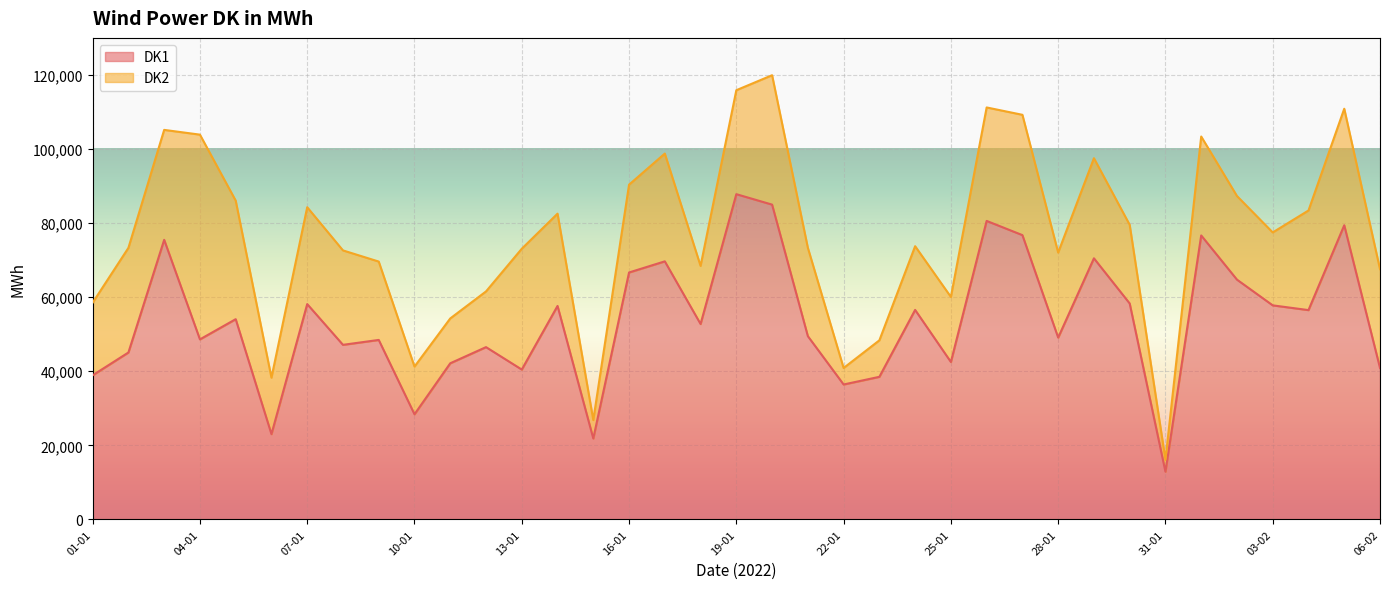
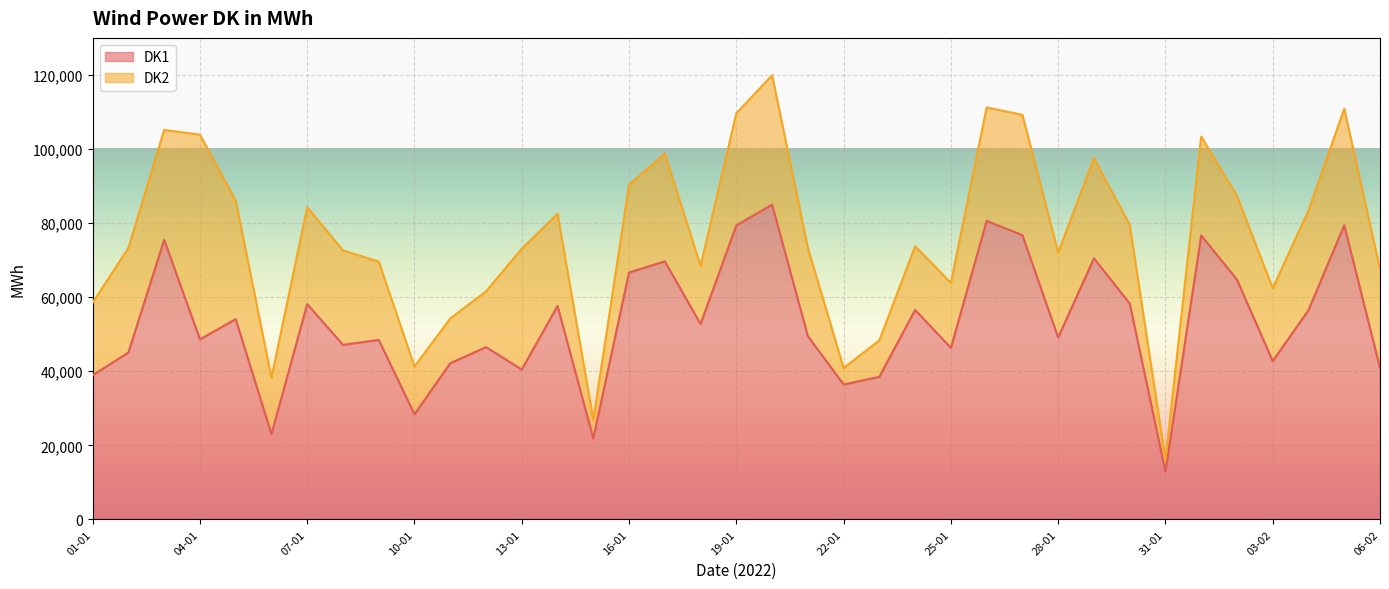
  {
    "DK1": {
      "01-01": "39,000",
      "04-01": "49,000",
      "07-01": "58,000",
      "10-01": "28,000",
      "13-01": "40,000",
      "16-01": "67,000",
-     "19-01": "88,000",
+     "19-01": "79,000",
      "22-01": "36,000",
-     "25-01": "43,000",
+     "25-01": "46,000",
      "28-01": "49,000",
      "31-01": "13,000",
-     "03-02": "58,000",
+     "03-02": "43,000",
      "06-02": "41,000"
    },
    "DK2": {
      "01-01": "20,000",
      "04-01": "55,000",
      "07-01": "26,000",
      "10-01": "13,000",
      "13-01": "33,000",
      "16-01": "24,000",
-     "19-01": "28,000",
+     "19-01": "30,000",
      "22-01": "4,000",
      "25-01": "18,000",
      "28-01": "23,000",
      "31-01": "3,000",
      "03-02": "20,000",
      "06-02": "27,000"
    }
  }
